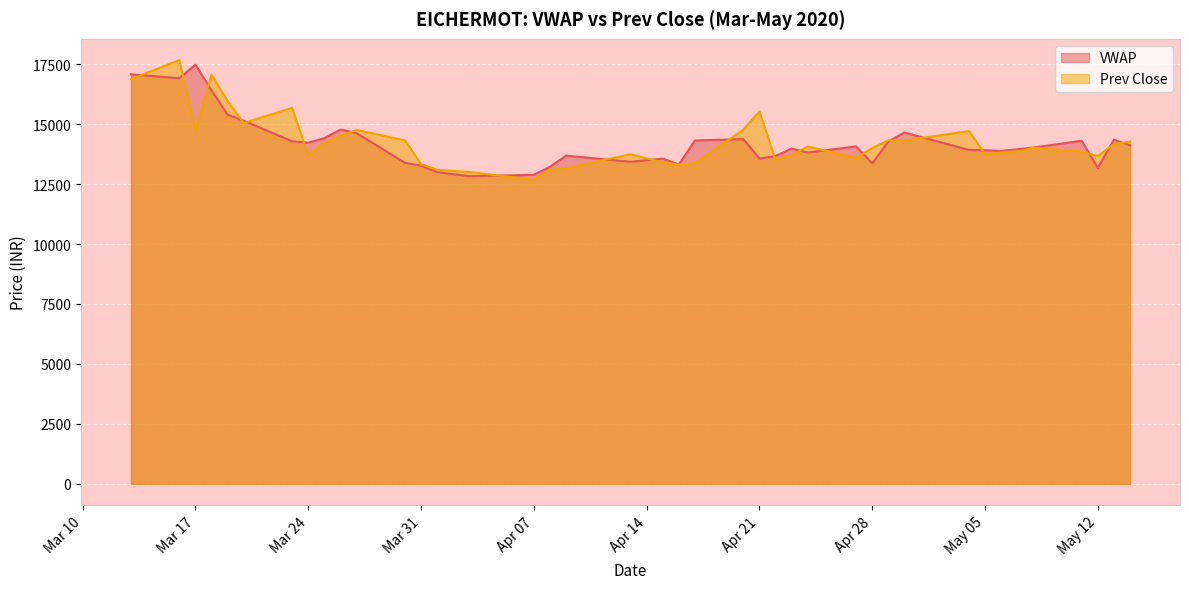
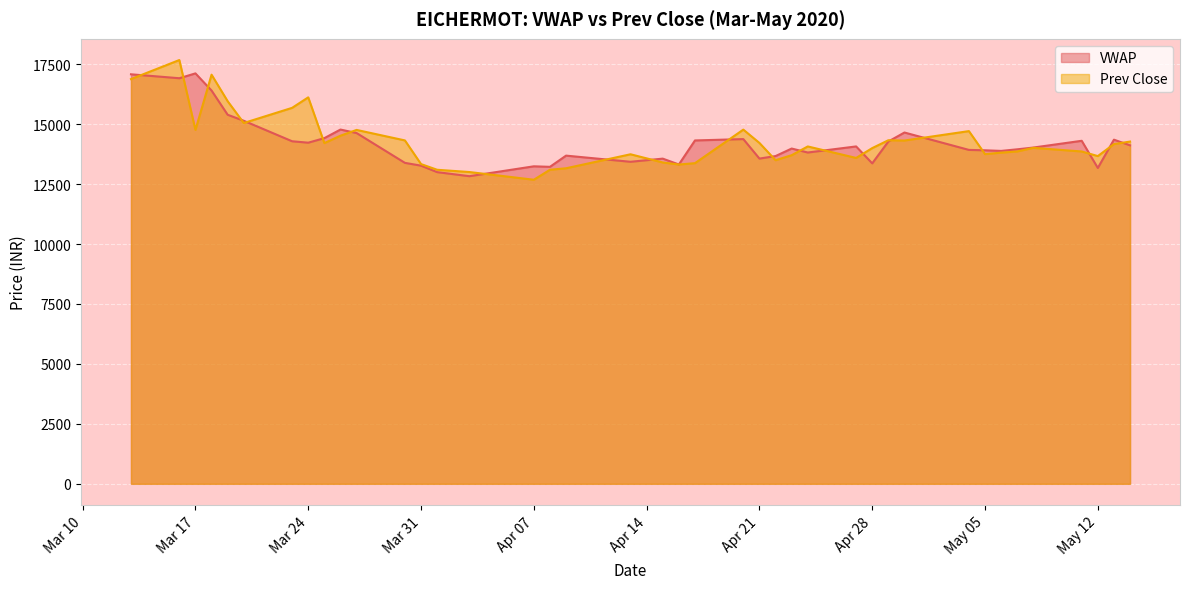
  {
    "VWAP": {
-     "Mar 17": 17500,
+     "Mar 17": 17100,
      "Mar 24": 14200,
-     "Apr 07": 12900,
+     "Apr 07": 13200,
      "Apr 21": 13600,
      "Apr 28": 13400,
      "May 05": 13900,
      "May 12": 13200
    },
    "Prev Close": {
      "Mar 17": 14800,
-     "Mar 24": 13700,
+     "Mar 24": 16100,
      "Apr 07": 12700,
-     "Apr 21": 15500,
+     "Apr 21": 14200,
      "Apr 28": 14000,
      "May 05": 13700,
      "May 12": 13700
    }
  }
